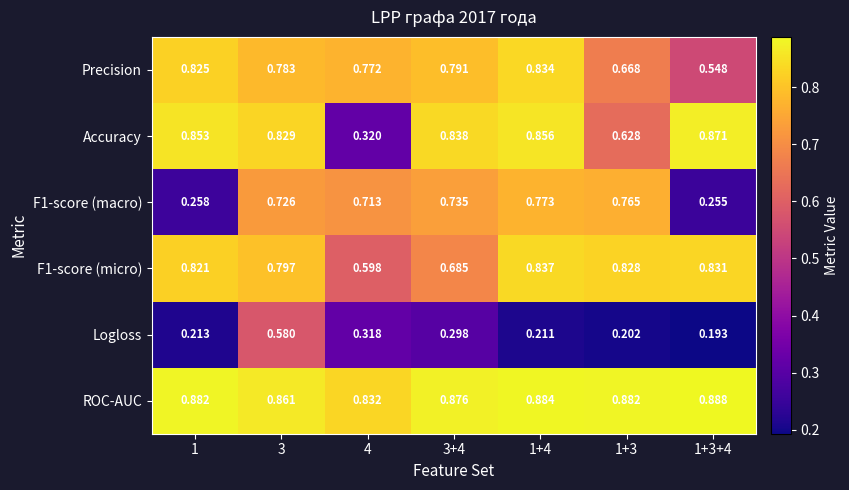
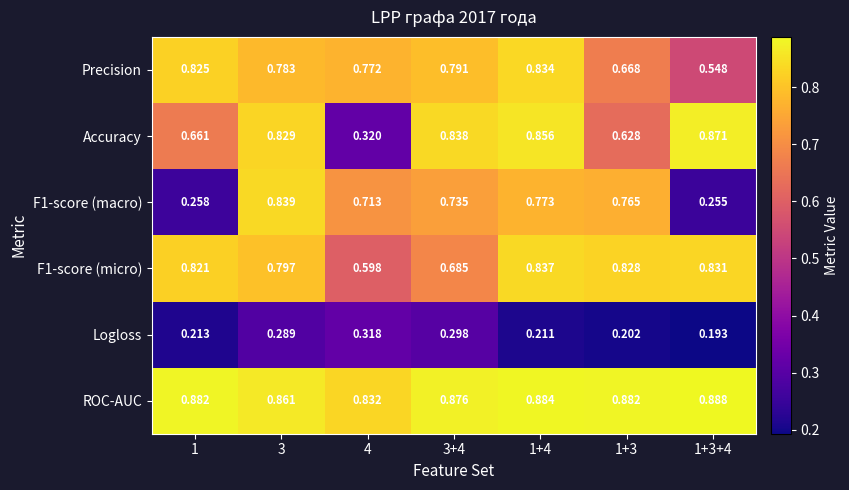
  {
    "Precision": {
      "1": 0.825,
      "3": 0.783,
      "4": 0.772,
      "3+4": 0.791,
      "1+4": 0.834,
      "1+3": 0.668,
      "1+3+4": 0.548
    },
    "Accuracy": {
-     "1": 0.853,
+     "1": 0.661,
      "3": 0.829,
      "4": 0.320,
      "3+4": 0.838,
      "1+4": 0.856,
      "1+3": 0.628,
      "1+3+4": 0.871
    },
    "F1-score (macro)": {
      "1": 0.258,
-     "3": 0.726,
+     "3": 0.839,
      "4": 0.713,
      "3+4": 0.735,
      "1+4": 0.773,
      "1+3": 0.765,
      "1+3+4": 0.255
    },
    "F1-score (micro)": {
      "1": 0.821,
      "3": 0.797,
      "4": 0.598,
      "3+4": 0.685,
      "1+4": 0.837,
      "1+3": 0.828,
      "1+3+4": 0.831
    },
    "Logloss": {
      "1": 0.213,
-     "3": 0.580,
+     "3": 0.289,
      "4": 0.318,
      "3+4": 0.298,
      "1+4": 0.211,
      "1+3": 0.202,
      "1+3+4": 0.193
    },
    "ROC-AUC": {
      "1": 0.882,
      "3": 0.861,
      "4": 0.832,
      "3+4": 0.876,
      "1+4": 0.884,
      "1+3": 0.882,
      "1+3+4": 0.888
    }
  }
